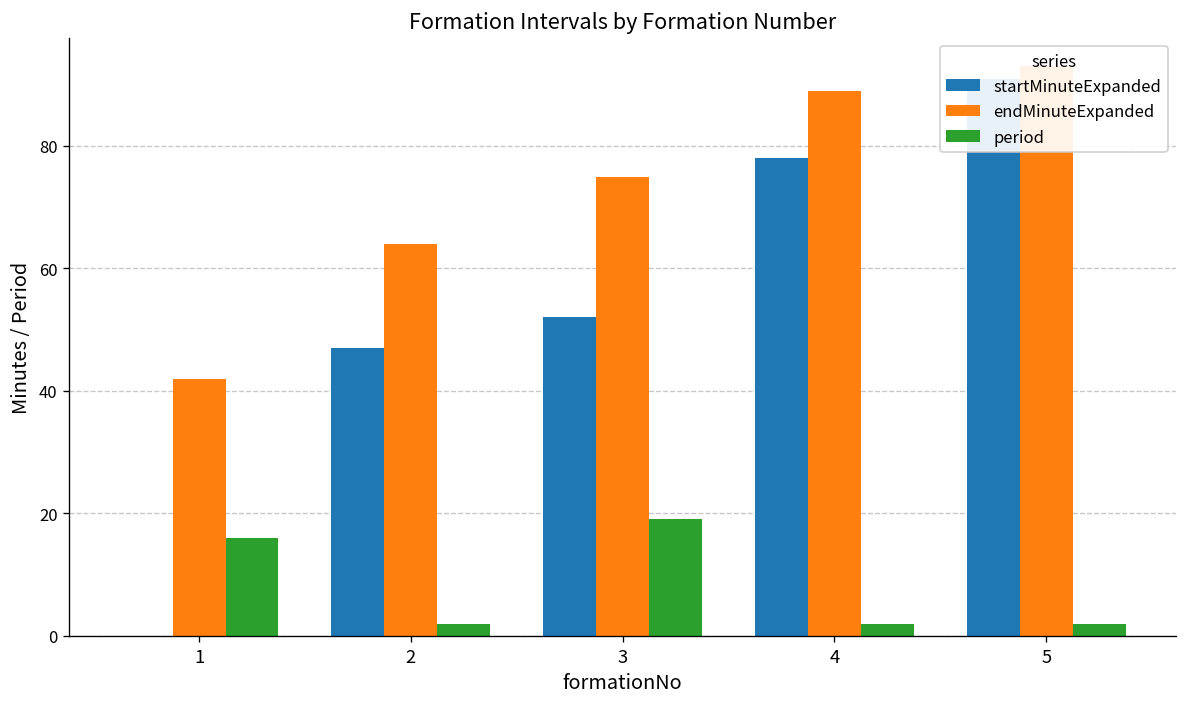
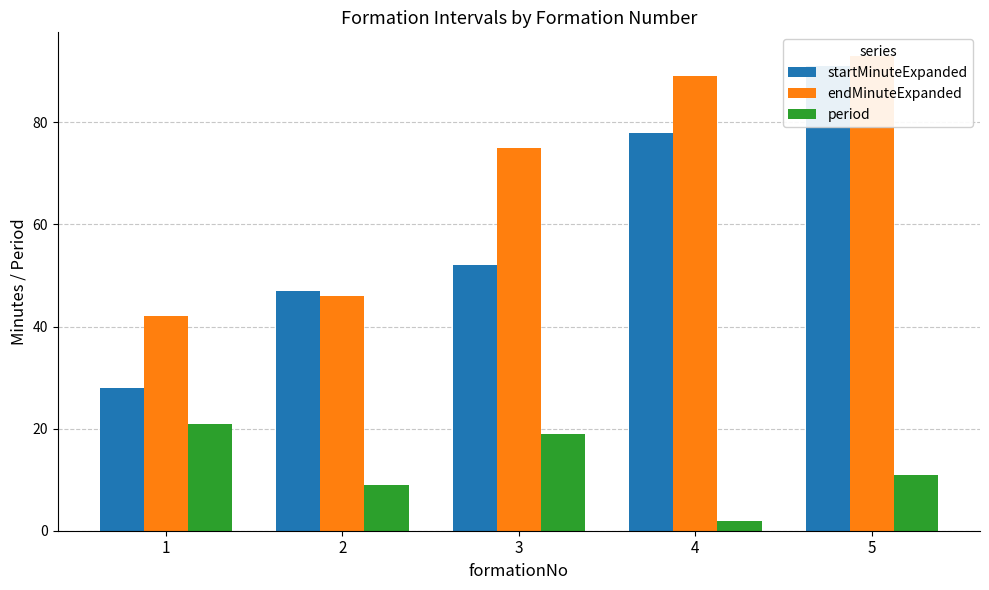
  {
    "startMinuteExpanded": {
-     "1": 0,
+     "1": 28,
      "2": 47,
      "3": 52,
      "4": 78
    },
    "endMinuteExpanded": {
      "1": 42,
-     "2": 64,
+     "2": 46,
      "3": 75,
      "4": 89
    },
    "period": {
-     "1": 16,
-     "2": 2,
+     "1": 21,
+     "2": 9,
      "3": 19,
      "4": 2,
-     "5": 2
+     "5": 11
    }
  }
